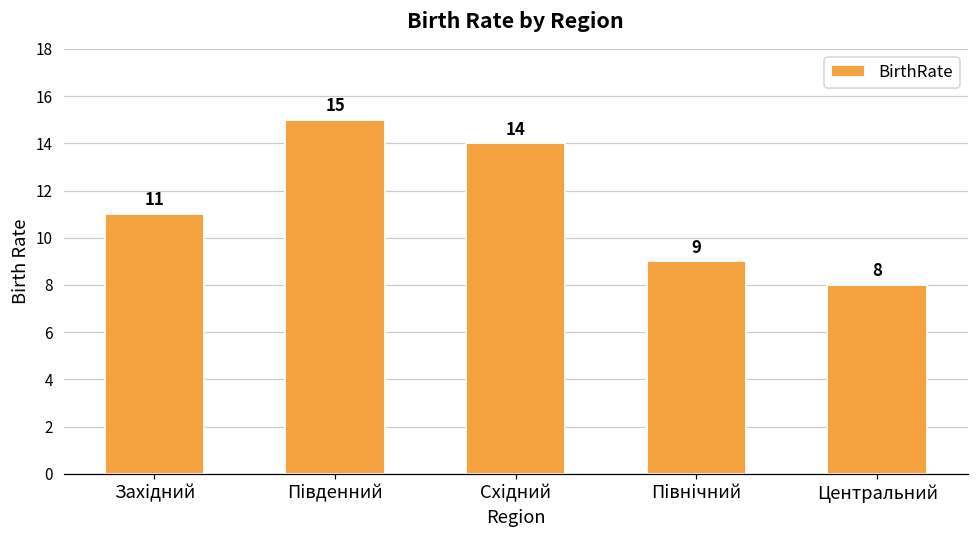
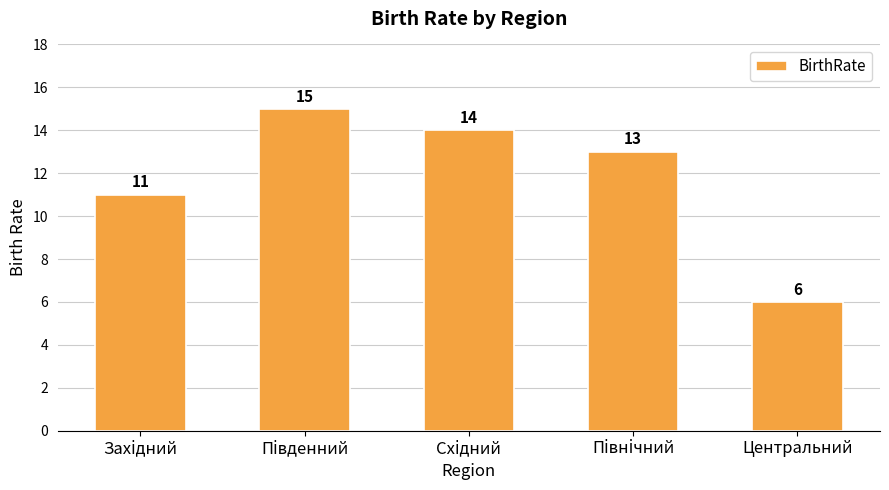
  {
    "Західний": 11,
    "Південний": 15,
    "Східний": 14,
-   "Північний": 9,
-   "Центральний": 8
+   "Північний": 13,
+   "Центральний": 6
  }
